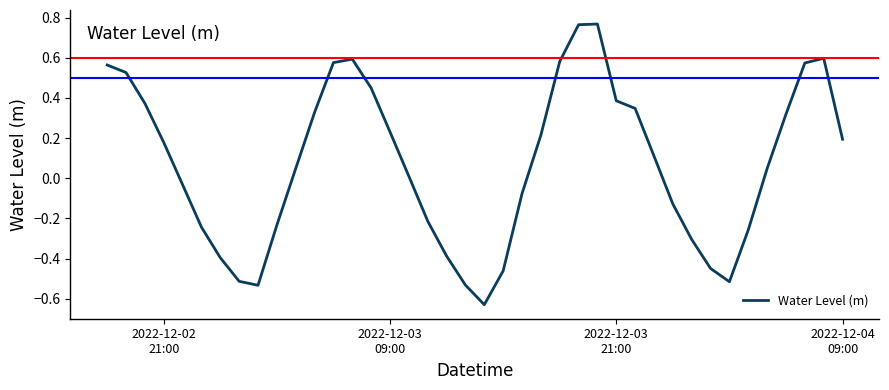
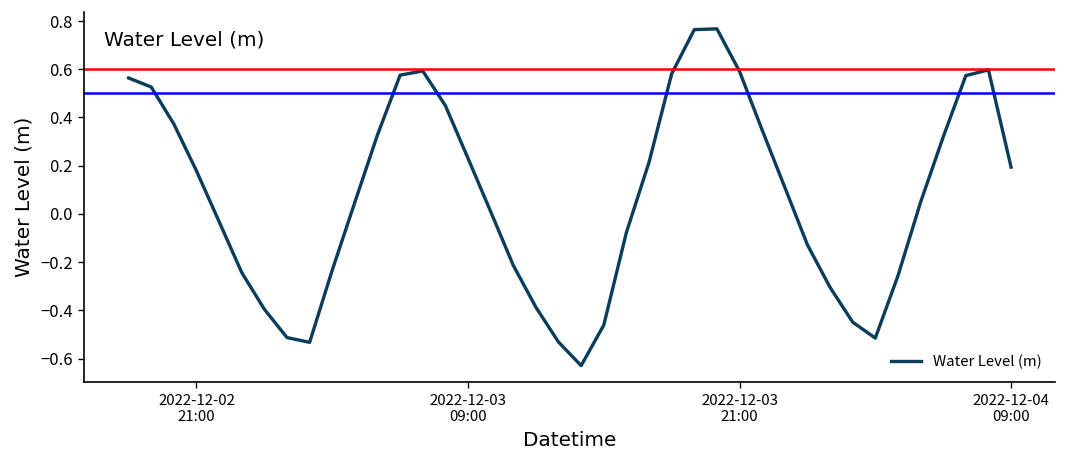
  {
    "2022-12-02 21:00": 0.18,
    "2022-12-03 09:00": 0.23,
-   "2022-12-03 21:00": 0.39,
+   "2022-12-03 21:00": 0.59,
    "2022-12-04 09:00": 0.19
  }
